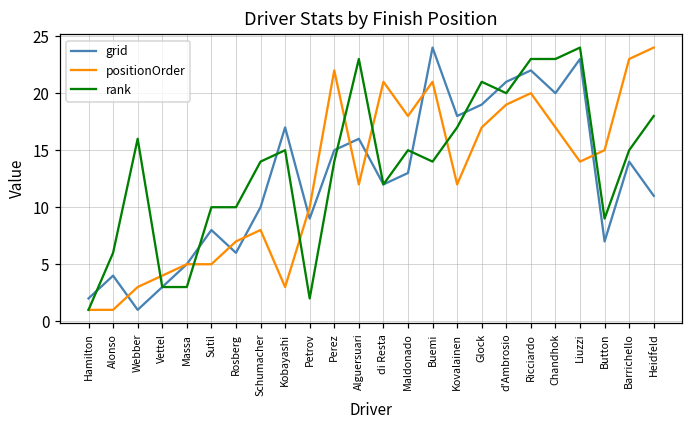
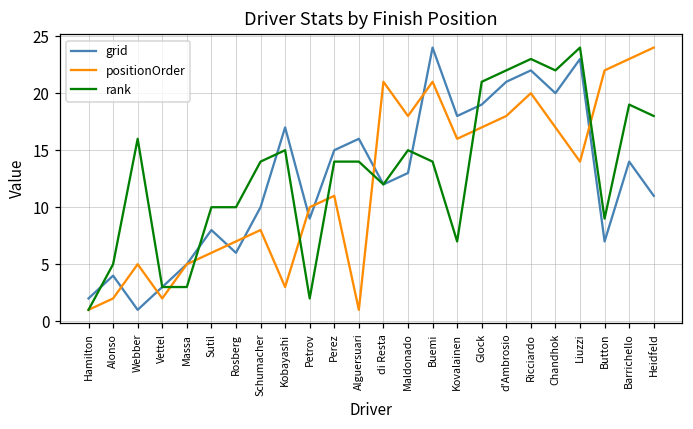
  {
    "grid": {
      "Hamilton": 2,
      "Alonso": 4,
      "Webber": 1,
      "Sutil": 8,
      "Rosberg": 6,
      "Schumacher": 10,
      "Kobayashi": 17,
      "Petrov": 9,
      "Perez": 15,
      "Alguersuari": 16,
      "Maldonado": 13,
      "Buemi": 24,
      "Kovalainen": 18,
      "Glock": 19,
      "d'Ambrosio": 21,
      "Ricciardo": 22,
      "Chandhok": 20,
      "Liuzzi": 23,
      "Button": 7,
      "Barrichello": 14,
      "Heidfeld": 11
    },
    "positionOrder": {
-     "Alonso": 1,
-     "Webber": 3,
-     "Vettel": 4,
-     "Sutil": 5,
+     "Alonso": 2,
+     "Webber": 5,
+     "Vettel": 2,
+     "Sutil": 6,
      "Rosberg": 7,
      "Schumacher": 8,
      "Kobayashi": 3,
      "Petrov": 10,
-     "Perez": 22,
-     "Alguersuari": 12,
+     "Perez": 11,
+     "Alguersuari": 1,
      "di Resta": 21,
      "Maldonado": 18,
      "Buemi": 21,
-     "Kovalainen": 12,
+     "Kovalainen": 16,
      "Glock": 17,
-     "d'Ambrosio": 19,
+     "d'Ambrosio": 18,
      "Ricciardo": 20,
      "Chandhok": 17,
      "Liuzzi": 14,
-     "Button": 15,
+     "Button": 22,
      "Barrichello": 23,
      "Heidfeld": 24
    },
    "rank": {
-     "Alonso": 6,
+     "Alonso": 5,
      "Webber": 16,
      "Massa": 3,
      "Sutil": 10,
      "Rosberg": 10,
      "Schumacher": 14,
      "Kobayashi": 15,
      "Petrov": 2,
      "Perez": 14,
-     "Alguersuari": 23,
+     "Alguersuari": 14,
      "Maldonado": 15,
      "Buemi": 14,
-     "Kovalainen": 17,
+     "Kovalainen": 7,
      "Glock": 21,
-     "d'Ambrosio": 20,
+     "d'Ambrosio": 22,
      "Ricciardo": 23,
-     "Chandhok": 23,
+     "Chandhok": 22,
      "Liuzzi": 24,
      "Button": 9,
-     "Barrichello": 15,
+     "Barrichello": 19,
      "Heidfeld": 18
    }
  }
